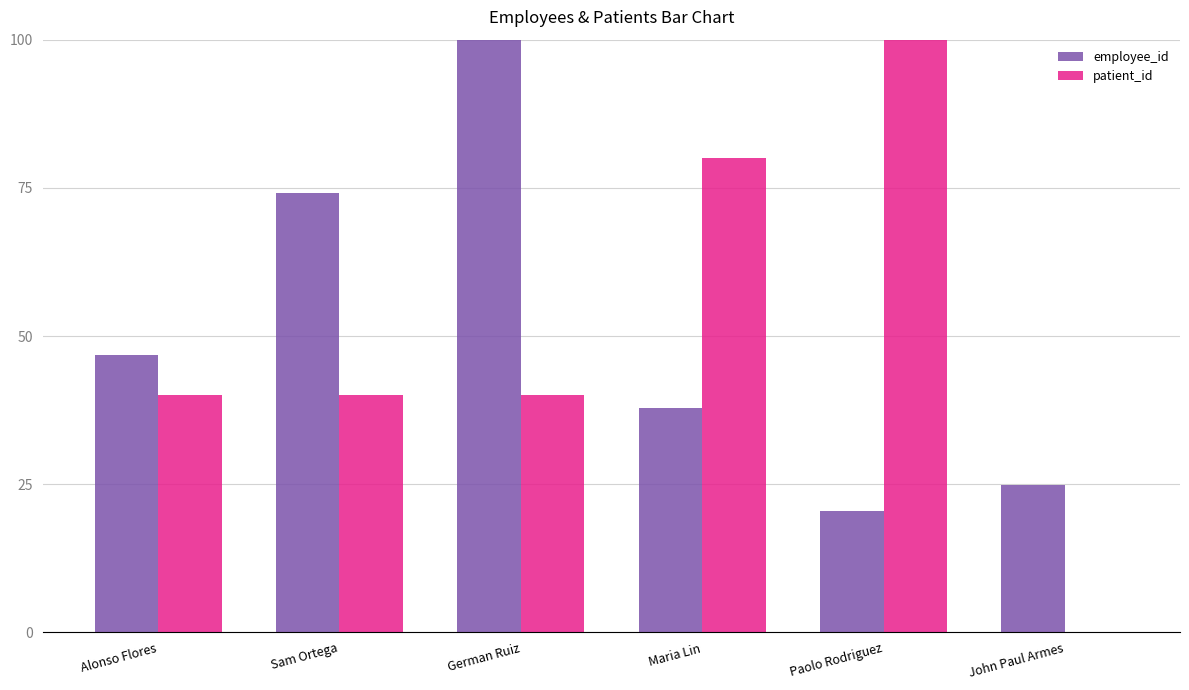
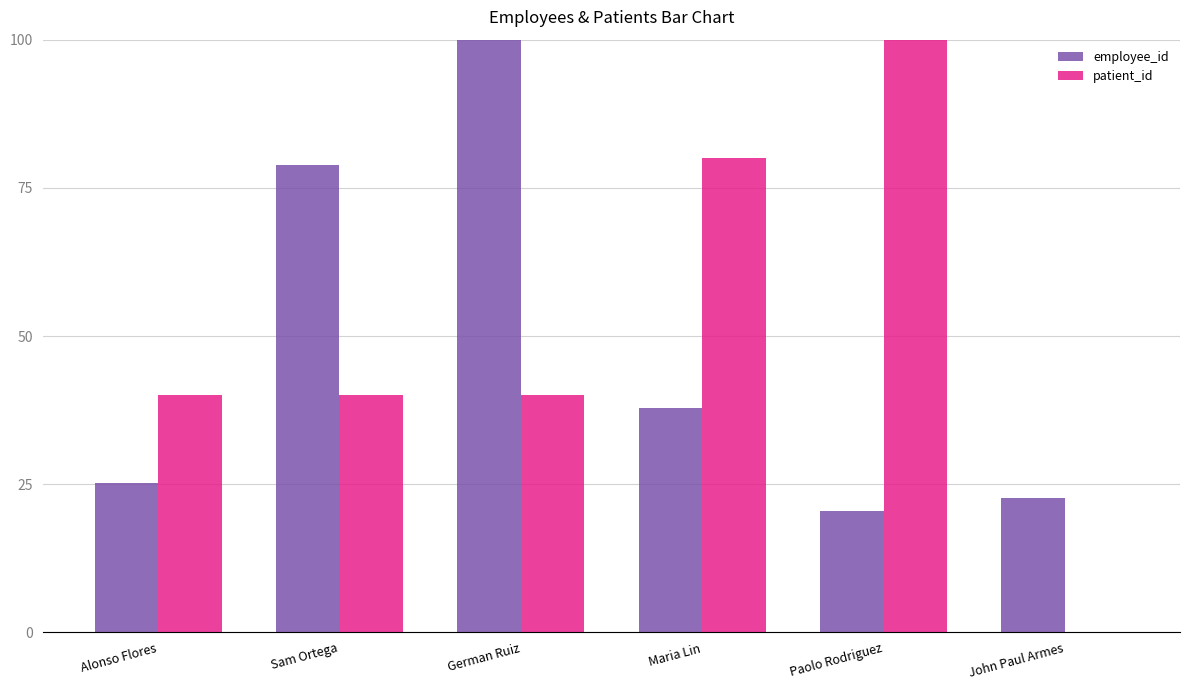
  {
    "employee_id": {
-     "Alonso Flores": 47,
-     "Sam Ortega": 74,
+     "Alonso Flores": 25,
+     "Sam Ortega": 79,
      "German Ruiz": 100,
      "Maria Lin": 38,
      "Paolo Rodriguez": 21,
-     "John Paul Armes": 25
+     "John Paul Armes": 23
    },
    "patient_id": {
      "Alonso Flores": 40,
      "Sam Ortega": 40,
      "German Ruiz": 40,
      "Maria Lin": 80,
      "Paolo Rodriguez": 100,
      "John Paul Armes": 0
    }
  }
